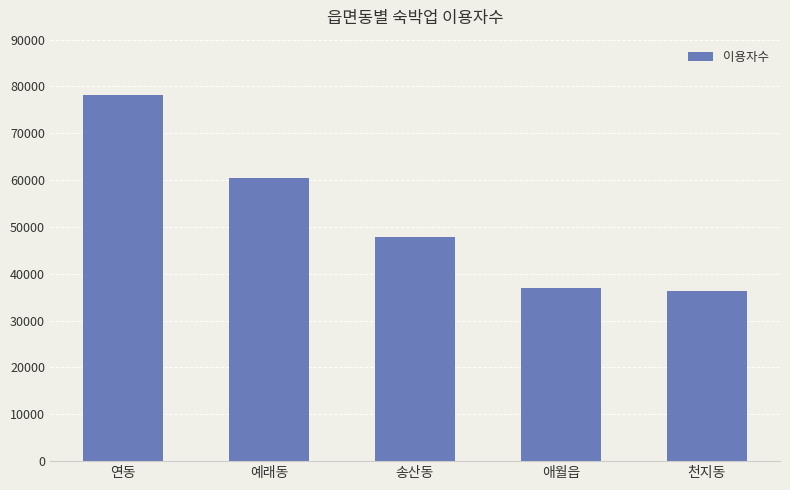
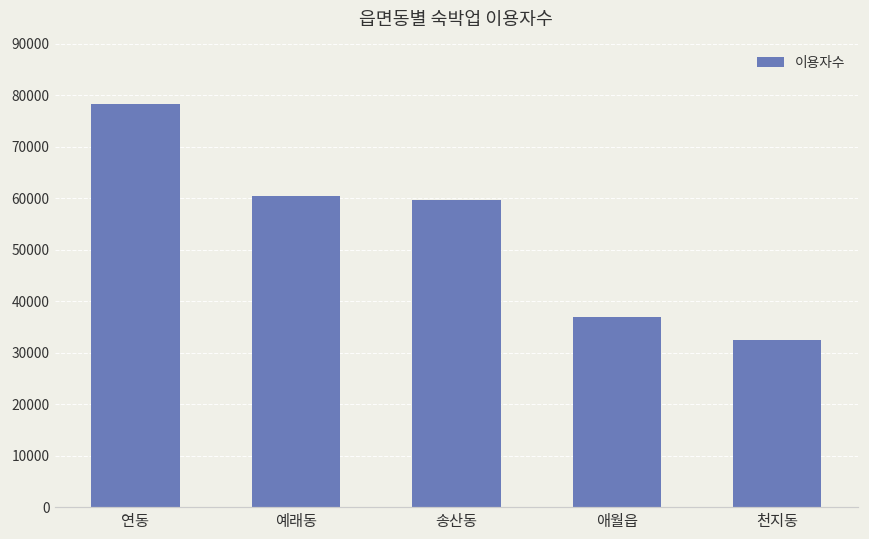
  {
    "연동": 78000,
    "예래동": 60000,
-   "송산동": 48000,
+   "송산동": 60000,
    "애월읍": 37000,
-   "천지동": 36000
+   "천지동": 32000
  }
